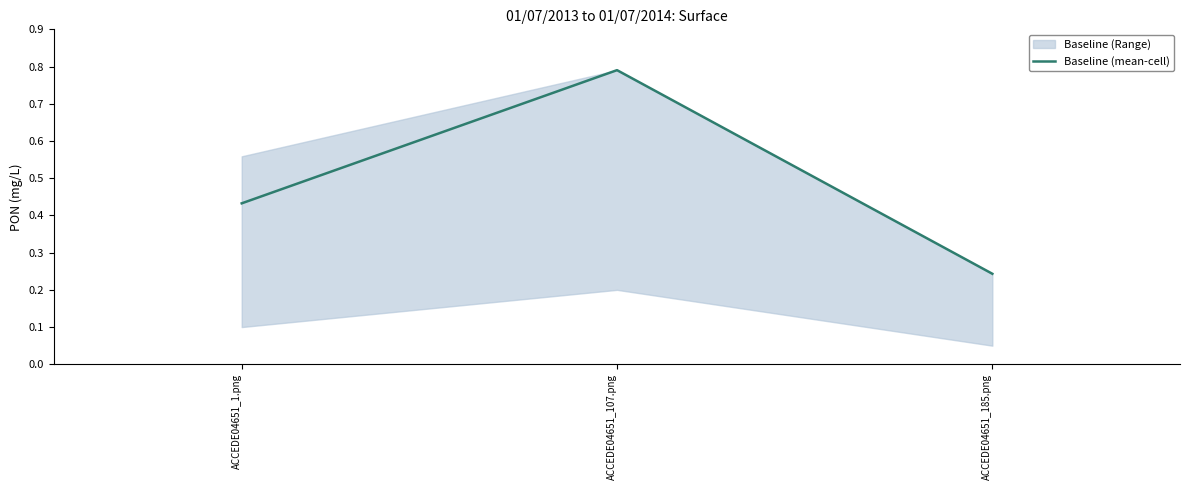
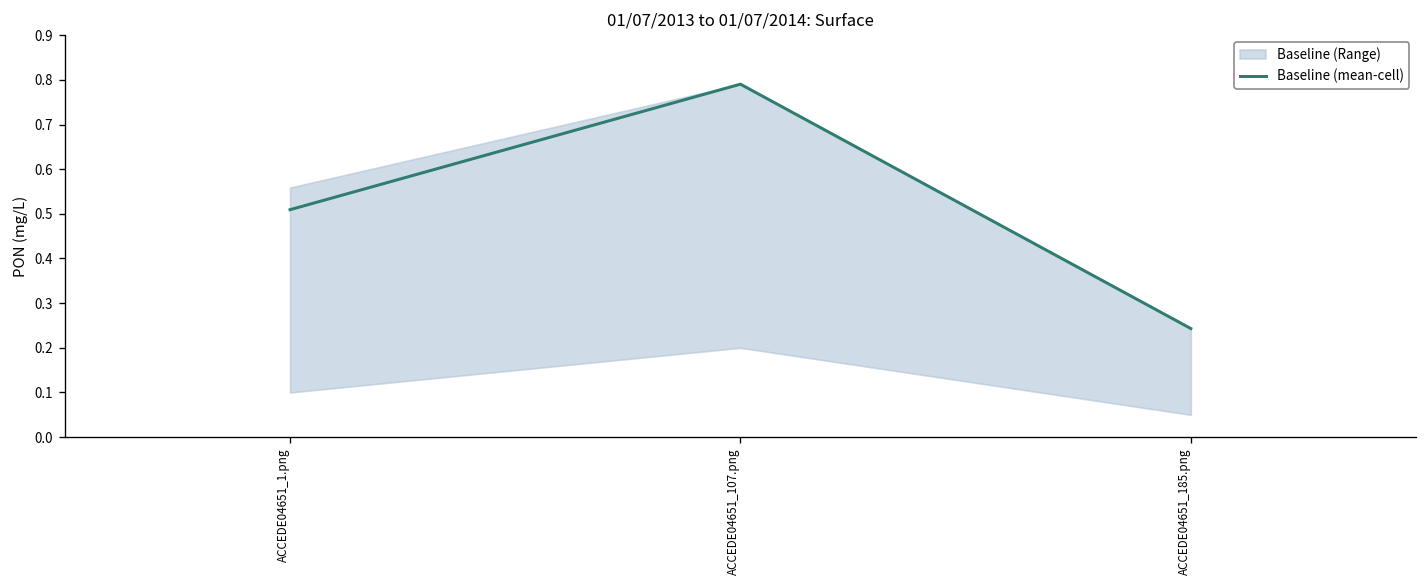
  {
    "Baseline (mean-cell)": {
-     "ACCEDE04651_1.png": 0.43
+     "ACCEDE04651_1.png": 0.51
    }
  }
